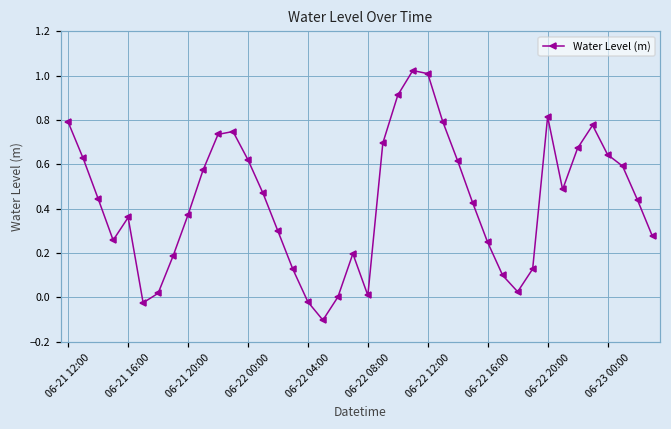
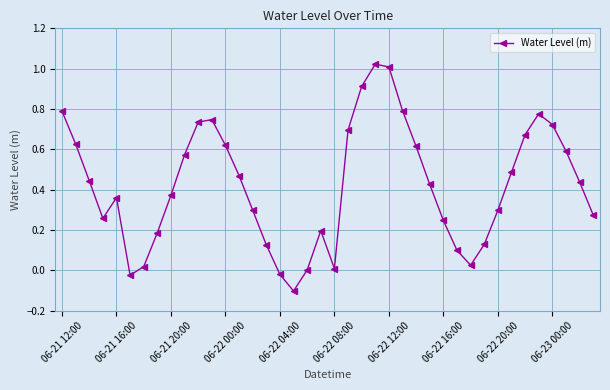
  {
    "06-21 12:00": 0.79,
    "06-21 16:00": 0.36,
    "06-21 20:00": 0.37,
    "06-22 00:00": 0.62,
    "06-22 04:00": -0.02,
    "06-22 08:00": 0.01,
    "06-22 12:00": 1.01,
    "06-22 16:00": 0.25,
-   "06-22 20:00": 0.81,
-   "06-23 00:00": 0.64
+   "06-22 20:00": 0.30,
+   "06-23 00:00": 0.72
  }
